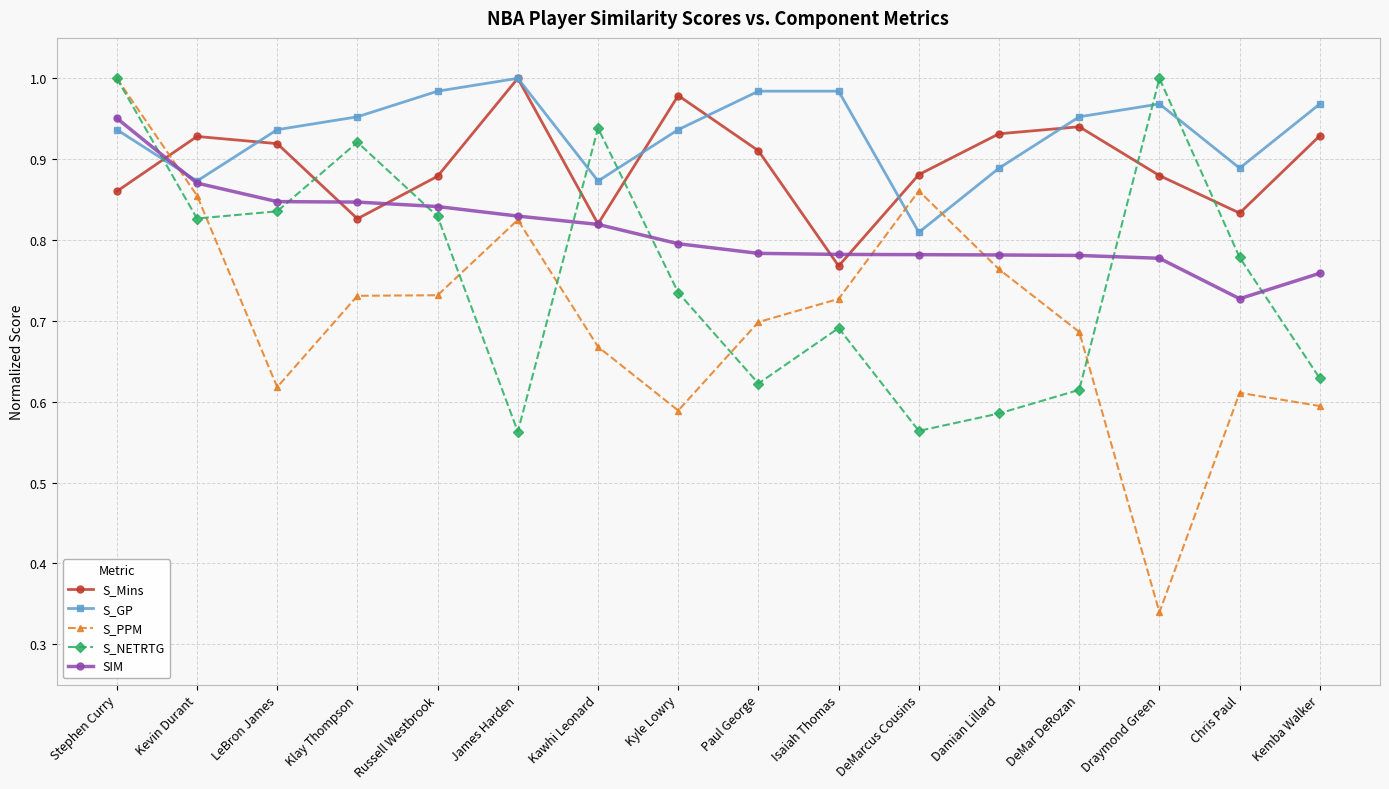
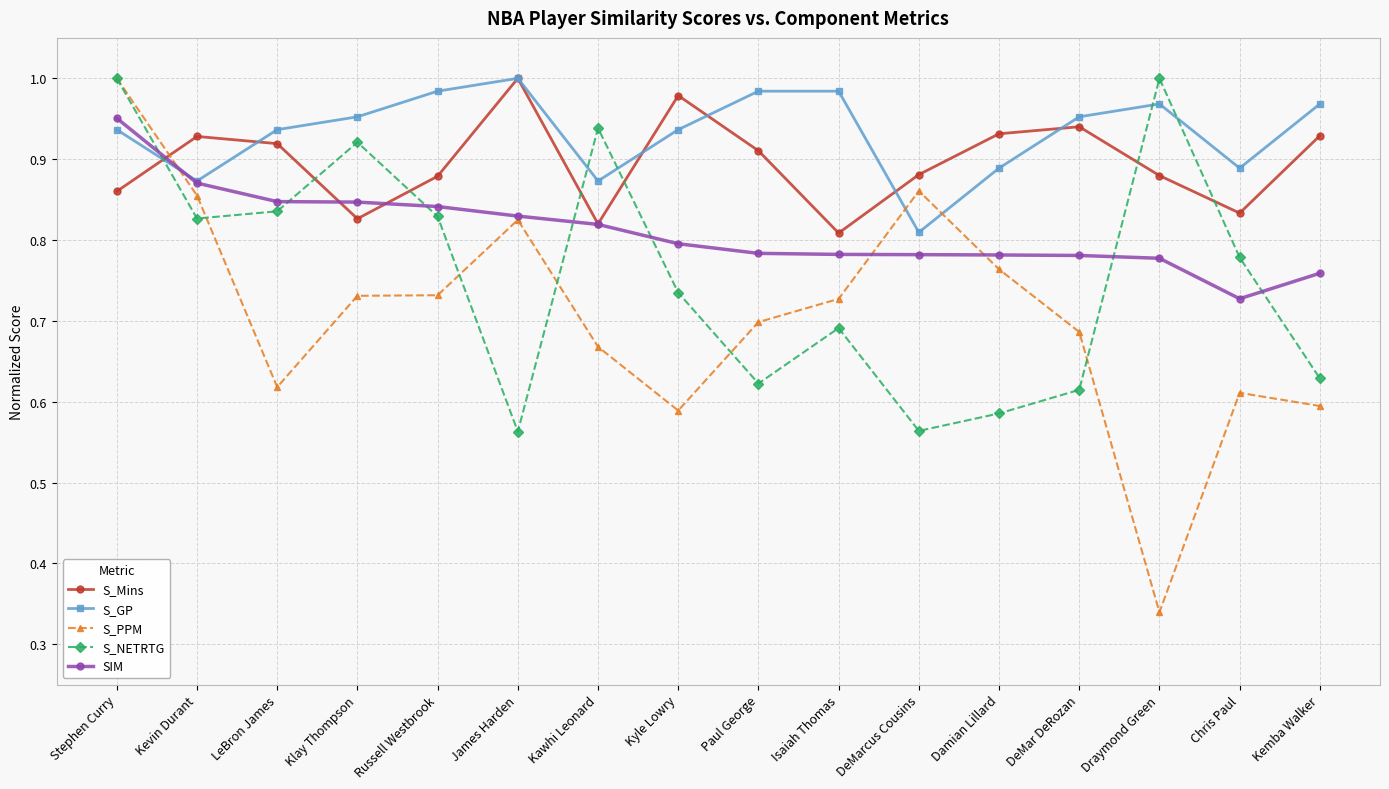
  {
    "S_Mins": {
      "Stephen Curry": 0.86,
      "Kevin Durant": 0.93,
      "LeBron James": 0.92,
      "Klay Thompson": 0.83,
      "Russell Westbrook": 0.88,
      "Kyle Lowry": 0.98,
      "Paul George": 0.91,
-     "Isaiah Thomas": 0.77,
+     "Isaiah Thomas": 0.81,
      "DeMarcus Cousins": 0.88,
      "Damian Lillard": 0.93,
      "DeMar DeRozan": 0.94,
      "Draymond Green": 0.88,
      "Chris Paul": 0.83,
      "Kemba Walker": 0.93
    },
    "S_GP": {
      "Stephen Curry": 0.94,
      "LeBron James": 0.94,
      "Klay Thompson": 0.95,
      "Russell Westbrook": 0.98,
      "Kawhi Leonard": 0.87,
      "Kyle Lowry": 0.94,
      "Paul George": 0.98,
      "Isaiah Thomas": 0.98,
      "DeMarcus Cousins": 0.81,
      "Damian Lillard": 0.89,
      "DeMar DeRozan": 0.95,
      "Draymond Green": 0.97,
      "Chris Paul": 0.89,
      "Kemba Walker": 0.97
    },
    "S_PPM": {
      "Kevin Durant": 0.86,
      "LeBron James": 0.62,
      "Klay Thompson": 0.73,
      "Russell Westbrook": 0.73,
      "James Harden": 0.82,
      "Kawhi Leonard": 0.67,
      "Kyle Lowry": 0.59,
      "Paul George": 0.70,
      "Isaiah Thomas": 0.73,
      "DeMarcus Cousins": 0.86,
      "Damian Lillard": 0.76,
      "DeMar DeRozan": 0.69,
      "Draymond Green": 0.34,
      "Chris Paul": 0.61,
      "Kemba Walker": 0.59
    },
    "S_NETRTG": {
      "Kevin Durant": 0.83,
      "LeBron James": 0.84,
      "Klay Thompson": 0.92,
      "Russell Westbrook": 0.83,
      "James Harden": 0.56,
      "Kawhi Leonard": 0.94,
      "Kyle Lowry": 0.73,
      "Paul George": 0.62,
      "Isaiah Thomas": 0.69,
      "DeMarcus Cousins": 0.56,
      "Damian Lillard": 0.59,
      "DeMar DeRozan": 0.61,
      "Draymond Green": 1.00,
      "Chris Paul": 0.78,
      "Kemba Walker": 0.63
    },
    "SIM": {
      "Stephen Curry": 0.95,
      "LeBron James": 0.85,
      "Klay Thompson": 0.85,
      "Russell Westbrook": 0.84,
      "James Harden": 0.83,
      "Kyle Lowry": 0.80,
      "Paul George": 0.78,
      "Isaiah Thomas": 0.78,
      "DeMarcus Cousins": 0.78,
      "Damian Lillard": 0.78,
      "DeMar DeRozan": 0.78,
      "Draymond Green": 0.78,
      "Chris Paul": 0.73,
      "Kemba Walker": 0.76
    }
  }
